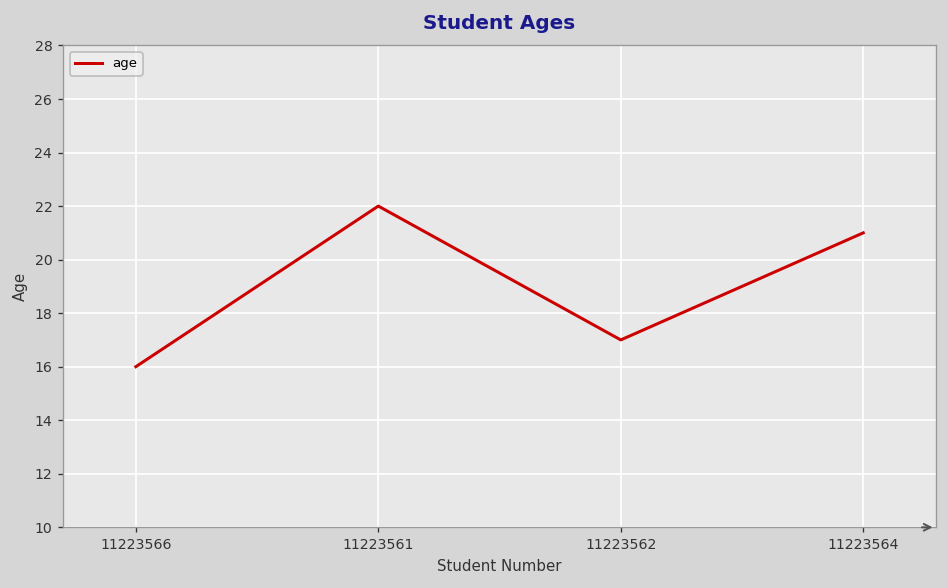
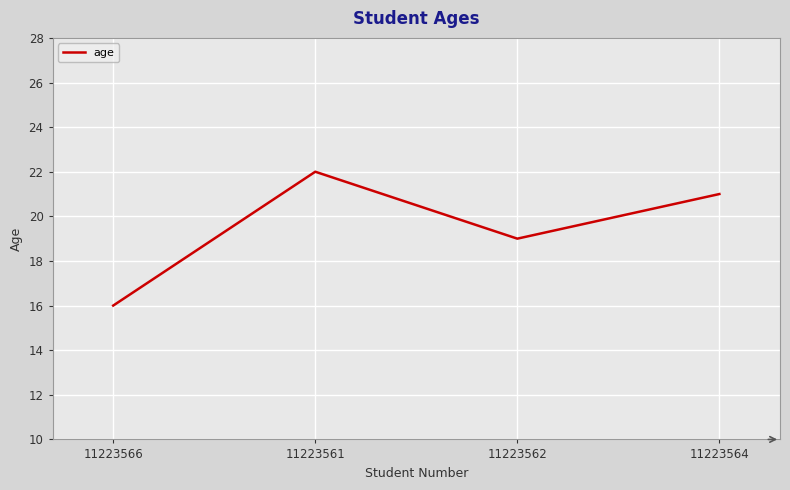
  {
    "11223566": 16,
    "11223561": 22,
-   "11223562": 17,
+   "11223562": 19,
    "11223564": 21
  }
